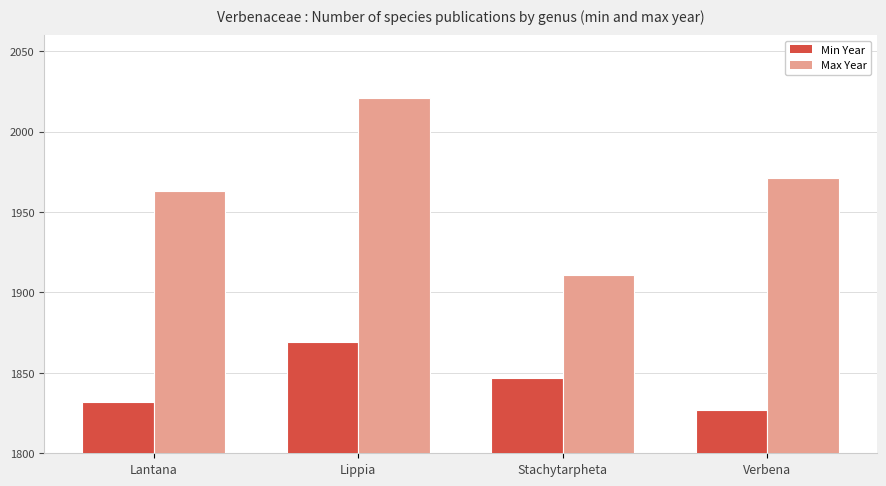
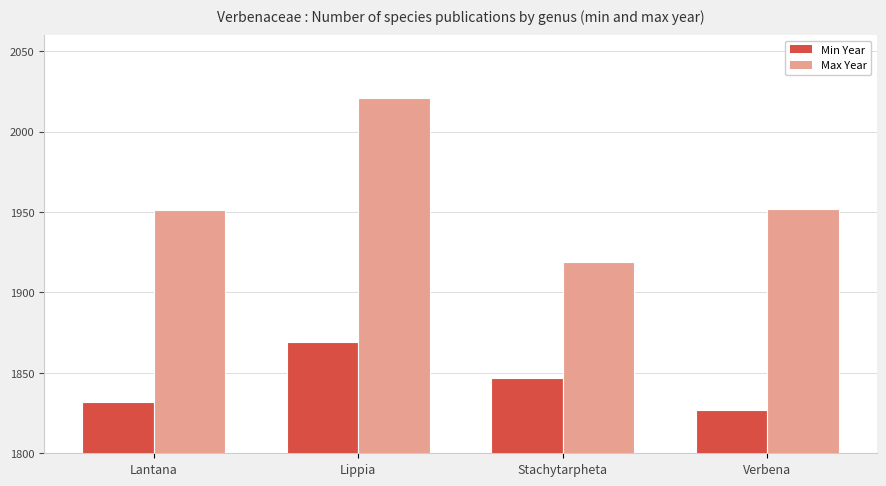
  {
    "Min Year": {
      "Lantana": 1832,
      "Lippia": 1869,
      "Stachytarpheta": 1847,
      "Verbena": 1827
    },
    "Max Year": {
-     "Lantana": 1963,
+     "Lantana": 1951,
      "Lippia": 2021,
-     "Stachytarpheta": 1911,
-     "Verbena": 1971
+     "Stachytarpheta": 1919,
+     "Verbena": 1952
    }
  }
